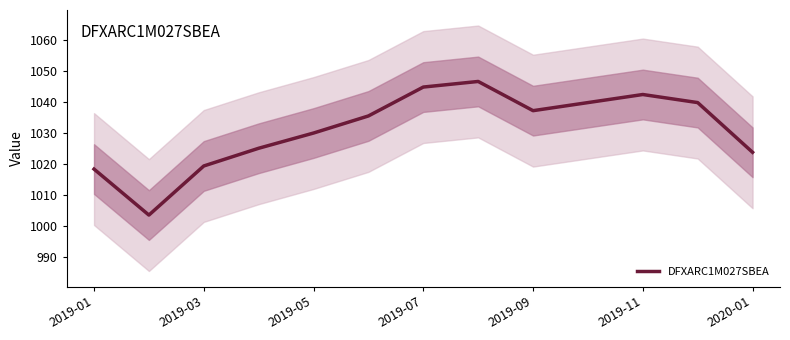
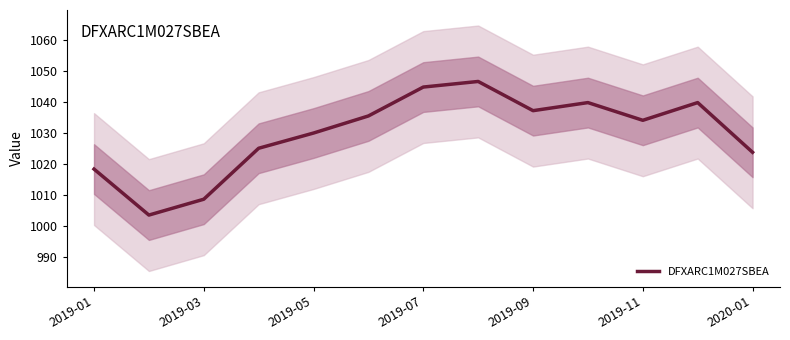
  {
    "DFXARC1M027SBEA": {
      "2019-01": 1018,
-     "2019-03": 1019,
+     "2019-03": 1009,
      "2019-05": 1030,
      "2019-07": 1045,
      "2019-09": 1037,
-     "2019-11": 1042,
+     "2019-11": 1034,
      "2020-01": 1024
    }
  }
